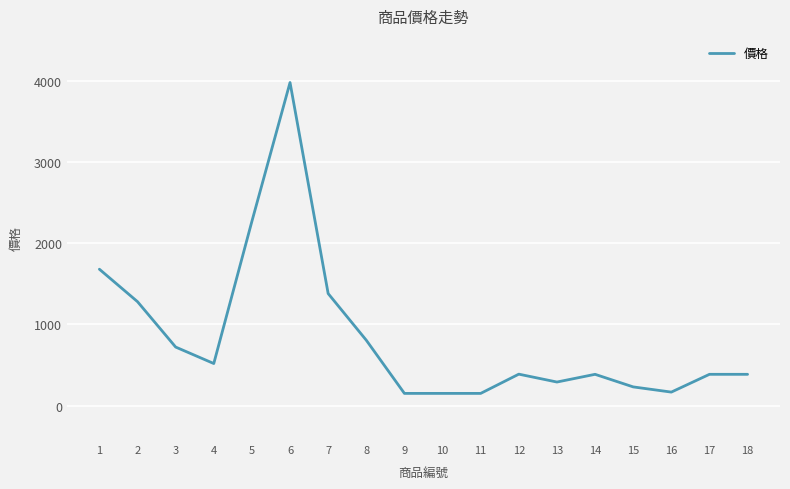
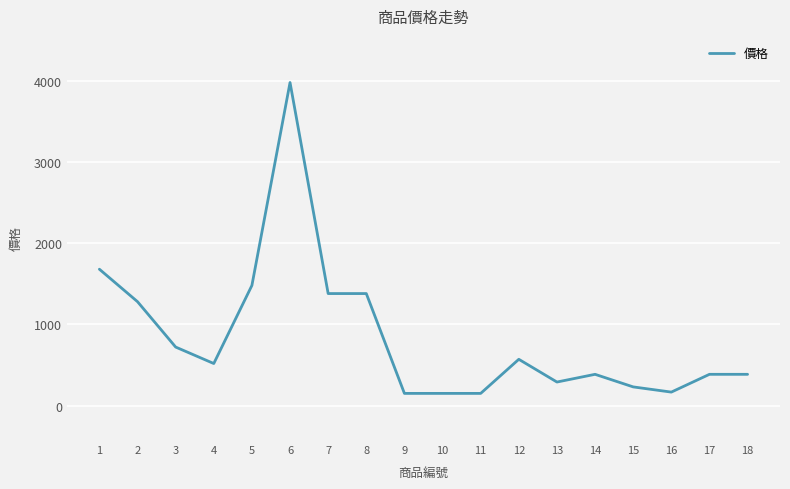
  {
    "1": 1700,
    "2": 1300,
    "3": 700,
    "4": 500,
-   "5": 2300,
+   "5": 1500,
    "6": 4000,
    "7": 1400,
-   "8": 800,
+   "8": 1400,
    "9": 200,
    "10": 200,
    "11": 200,
-   "12": 400,
+   "12": 600,
    "13": 300,
    "14": 400,
    "15": 200,
    "16": 200,
    "17": 400,
    "18": 400
  }
